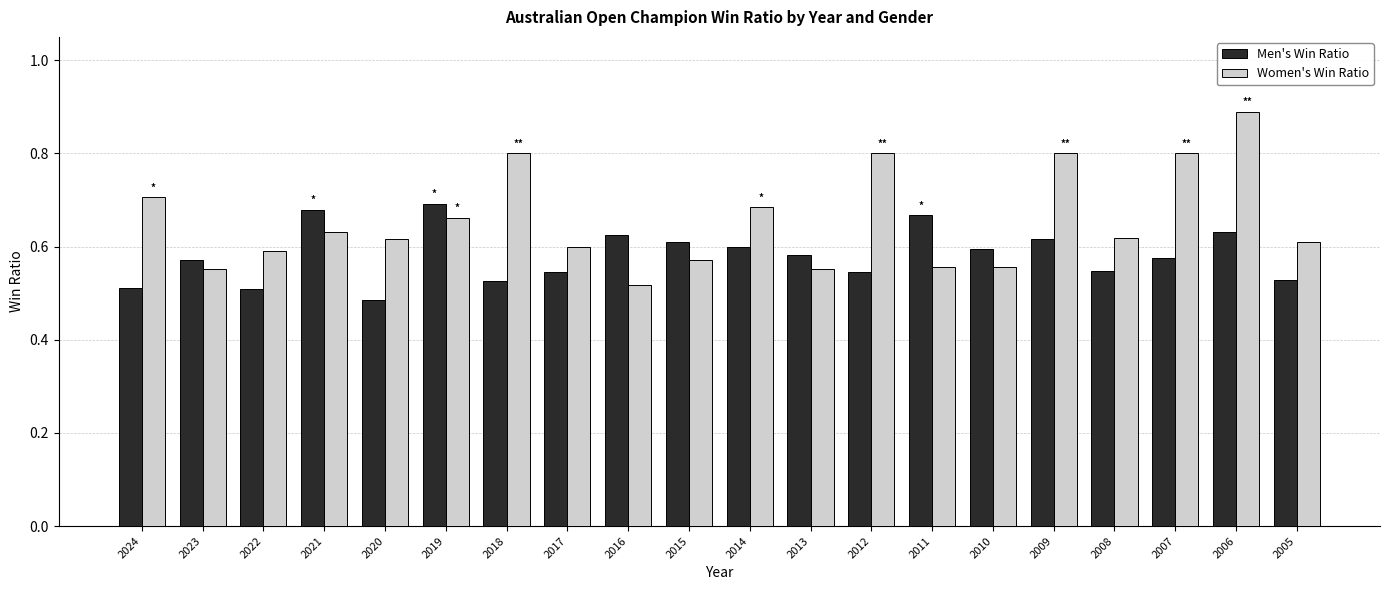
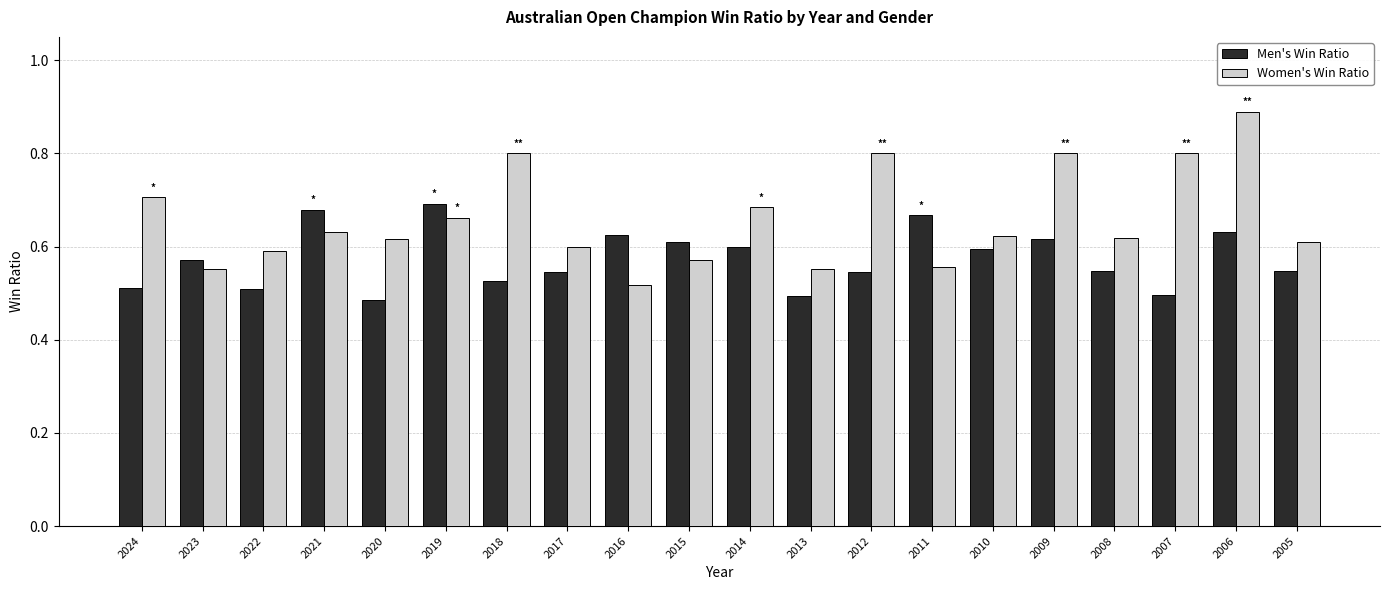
  {
    "Men's Win Ratio": {
      "2024": 0.51,
      "2023": 0.57,
      "2022": 0.51,
      "2021": 0.68,
      "2020": 0.49,
      "2019": 0.69,
      "2018": 0.53,
      "2017": 0.55,
      "2016": 0.63,
      "2015": 0.61,
      "2014": 0.60,
-     "2013": 0.58,
+     "2013": 0.49,
      "2012": 0.55,
      "2011": 0.67,
      "2010": 0.59,
      "2009": 0.62,
      "2008": 0.55,
-     "2007": 0.58,
+     "2007": 0.50,
      "2006": 0.63,
-     "2005": 0.53
+     "2005": 0.55
    },
    "Women's Win Ratio": {
      "2024": 0.71,
      "2023": 0.55,
      "2022": 0.59,
      "2021": 0.63,
      "2020": 0.62,
      "2019": 0.66,
      "2018": 0.80,
      "2017": 0.60,
      "2016": 0.52,
      "2015": 0.57,
      "2014": 0.68,
      "2013": 0.55,
      "2012": 0.80,
      "2011": 0.56,
-     "2010": 0.56,
+     "2010": 0.62,
      "2009": 0.80,
      "2008": 0.62,
      "2007": 0.80,
      "2006": 0.89,
      "2005": 0.61
    }
  }
